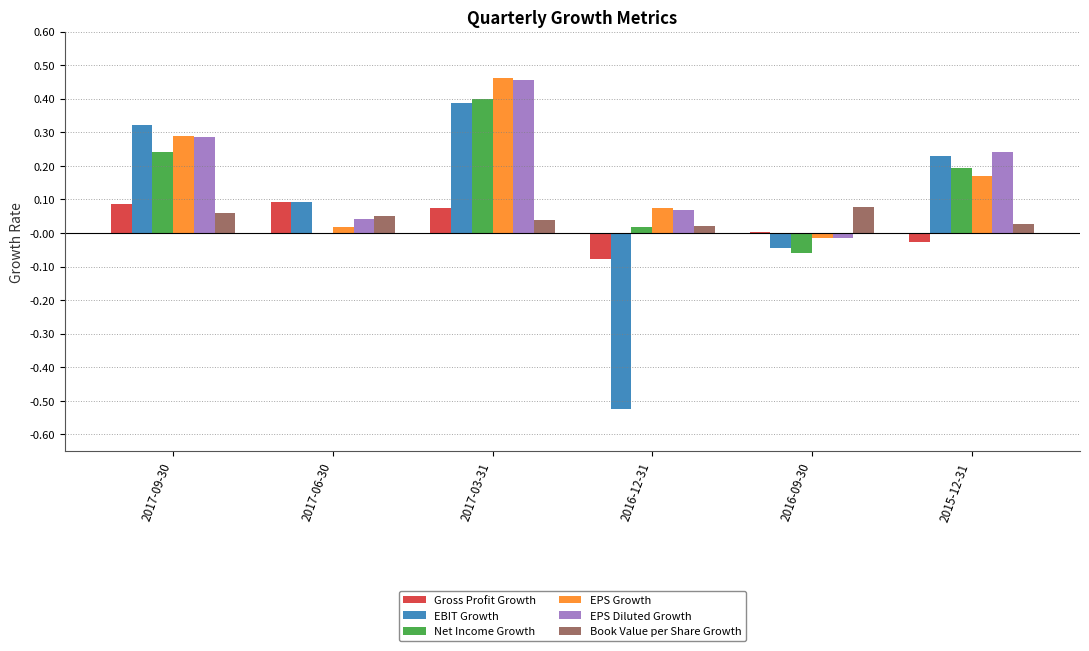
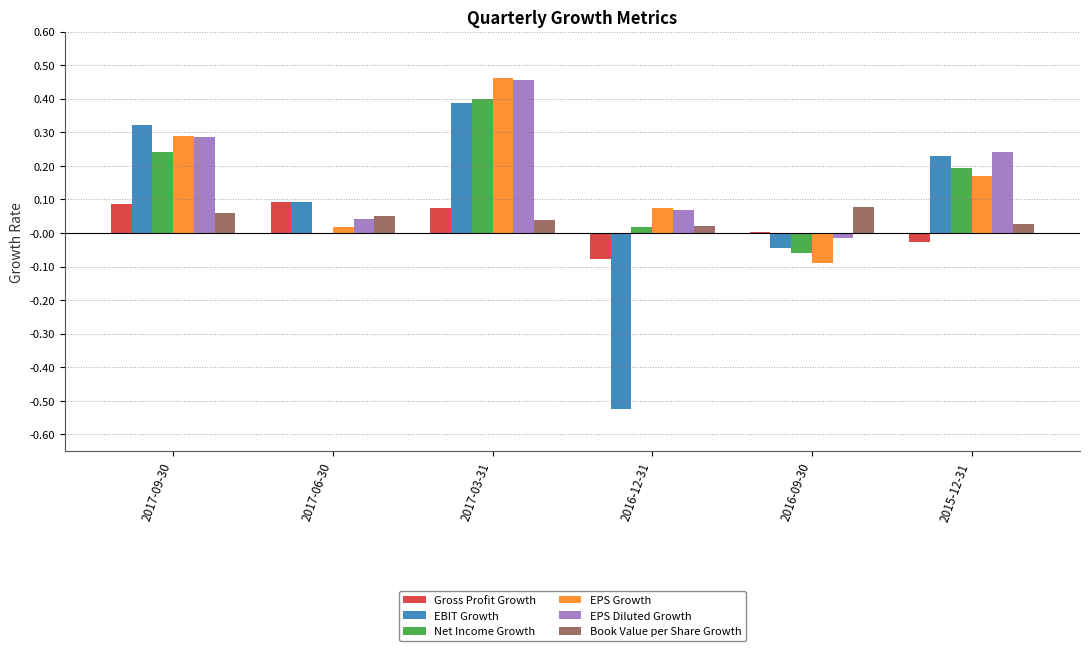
  {
    "Gross Profit Growth": {
      "2017-09-30": 0.09,
      "2017-06-30": 0.09,
      "2017-03-31": 0.07,
      "2016-12-31": -0.08,
      "2015-12-31": -0.03
    },
    "EBIT Growth": {
      "2017-09-30": 0.32,
      "2017-06-30": 0.09,
      "2017-03-31": 0.39,
      "2016-12-31": -0.52,
      "2016-09-30": -0.04,
      "2015-12-31": 0.23
    },
    "Net Income Growth": {
      "2017-09-30": 0.24,
      "2017-03-31": 0.40,
      "2016-12-31": 0.02,
      "2016-09-30": -0.06,
      "2015-12-31": 0.19
    },
    "EPS Growth": {
      "2017-09-30": 0.29,
      "2017-06-30": 0.02,
      "2017-03-31": 0.46,
      "2016-12-31": 0.07,
-     "2016-09-30": -0.02,
+     "2016-09-30": -0.09,
      "2015-12-31": 0.17
    },
    "EPS Diluted Growth": {
      "2017-09-30": 0.29,
      "2017-06-30": 0.04,
      "2017-03-31": 0.46,
      "2016-12-31": 0.07,
      "2016-09-30": -0.02,
      "2015-12-31": 0.24
    },
    "Book Value per Share Growth": {
      "2017-09-30": 0.06,
      "2017-06-30": 0.05,
      "2017-03-31": 0.04,
      "2016-12-31": 0.02,
      "2016-09-30": 0.08,
      "2015-12-31": 0.03
    }
  }
